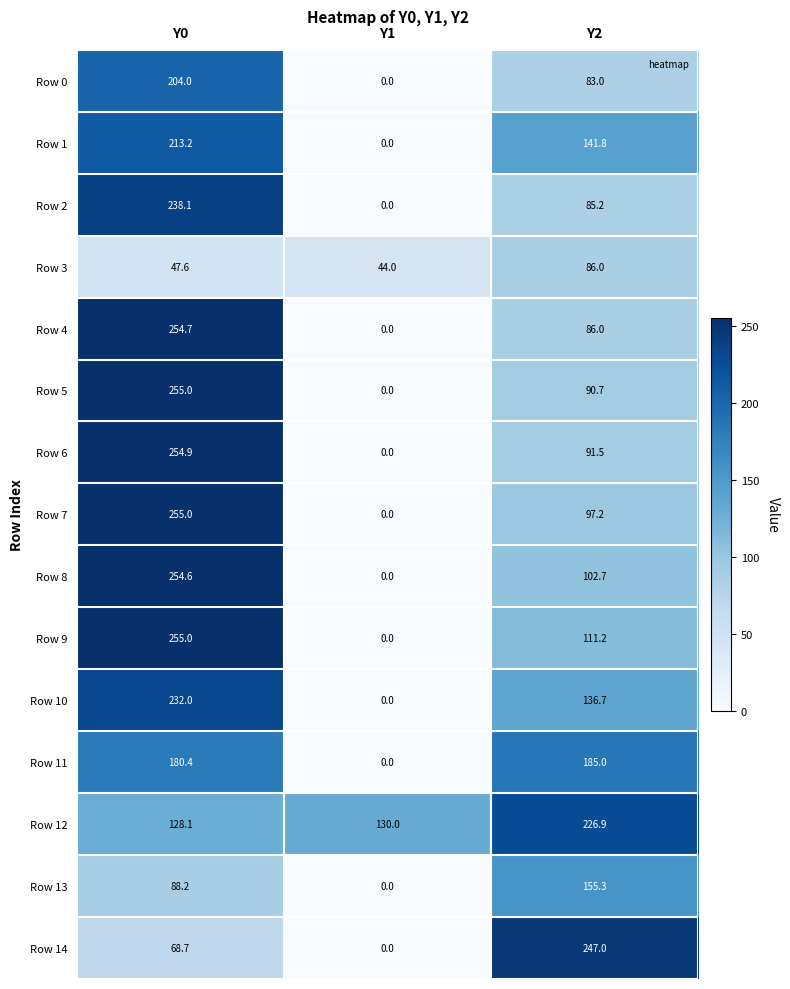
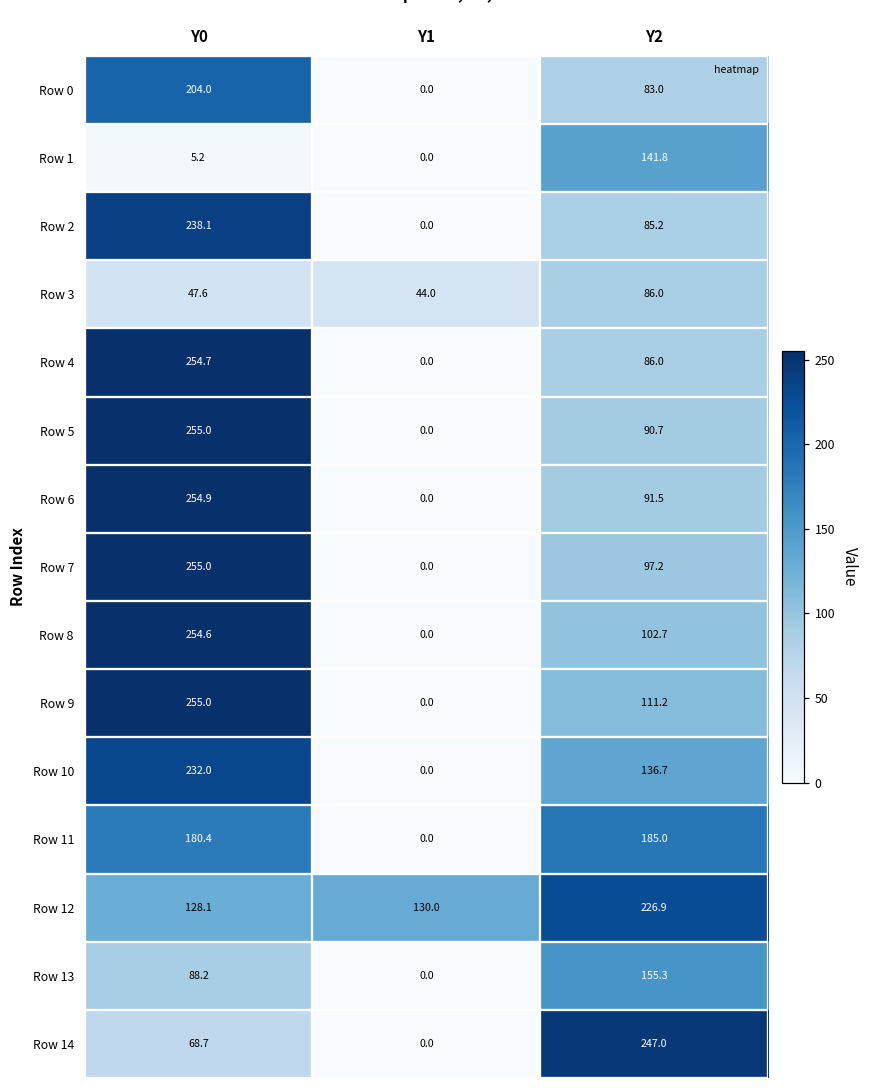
  {
    "Row 0": {
      "Y0": 204.0,
      "Y1": 0.0,
      "Y2": 83.0
    },
    "Row 1": {
-     "Y0": 213.2,
+     "Y0": 5.2,
      "Y1": 0.0,
      "Y2": 141.8
    },
    "Row 2": {
      "Y0": 238.1,
      "Y1": 0.0,
      "Y2": 85.2
    },
    "Row 3": {
      "Y0": 47.6,
      "Y1": 44.0,
      "Y2": 86.0
    },
    "Row 4": {
      "Y0": 254.7,
      "Y1": 0.0,
      "Y2": 86.0
    },
    "Row 5": {
      "Y0": 255.0,
      "Y1": 0.0,
      "Y2": 90.7
    },
    "Row 6": {
      "Y0": 254.9,
      "Y1": 0.0,
      "Y2": 91.5
    },
    "Row 7": {
      "Y0": 255.0,
      "Y1": 0.0,
      "Y2": 97.2
    },
    "Row 8": {
      "Y0": 254.6,
      "Y1": 0.0,
      "Y2": 102.7
    },
    "Row 9": {
      "Y0": 255.0,
      "Y1": 0.0,
      "Y2": 111.2
    },
    "Row 10": {
      "Y0": 232.0,
      "Y1": 0.0,
      "Y2": 136.7
    },
    "Row 11": {
      "Y0": 180.4,
      "Y1": 0.0,
      "Y2": 185.0
    },
    "Row 12": {
      "Y0": 128.1,
      "Y1": 130.0,
      "Y2": 226.9
    },
    "Row 13": {
      "Y0": 88.2,
      "Y1": 0.0,
      "Y2": 155.3
    },
    "Row 14": {
      "Y0": 68.7,
      "Y1": 0.0,
      "Y2": 247.0
    }
  }
